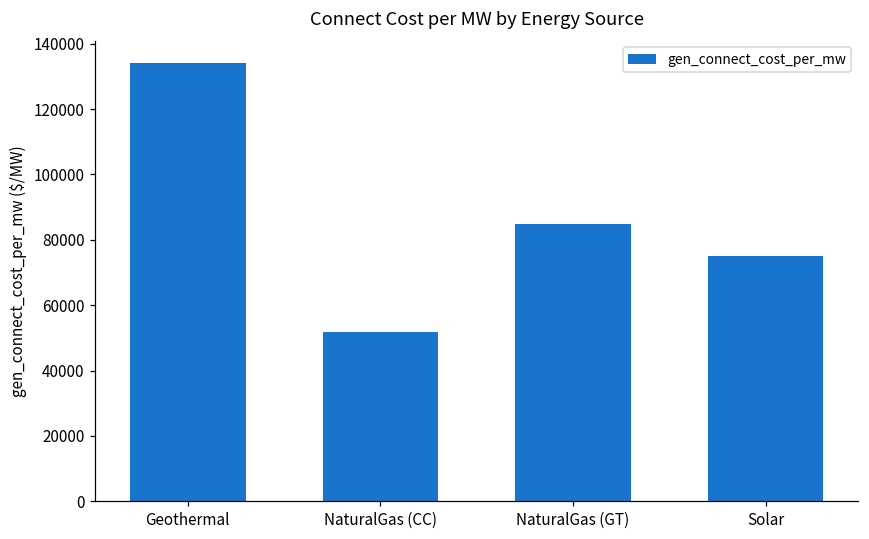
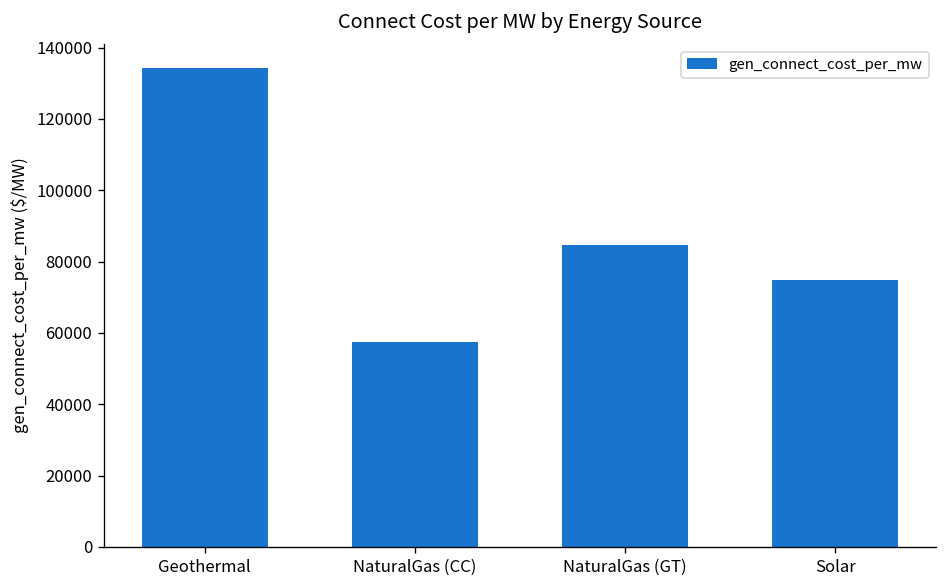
  {
    "Geothermal": 134000,
-   "NaturalGas (CC)": 52000,
+   "NaturalGas (CC)": 58000,
    "NaturalGas (GT)": 85000,
    "Solar": 75000
  }
